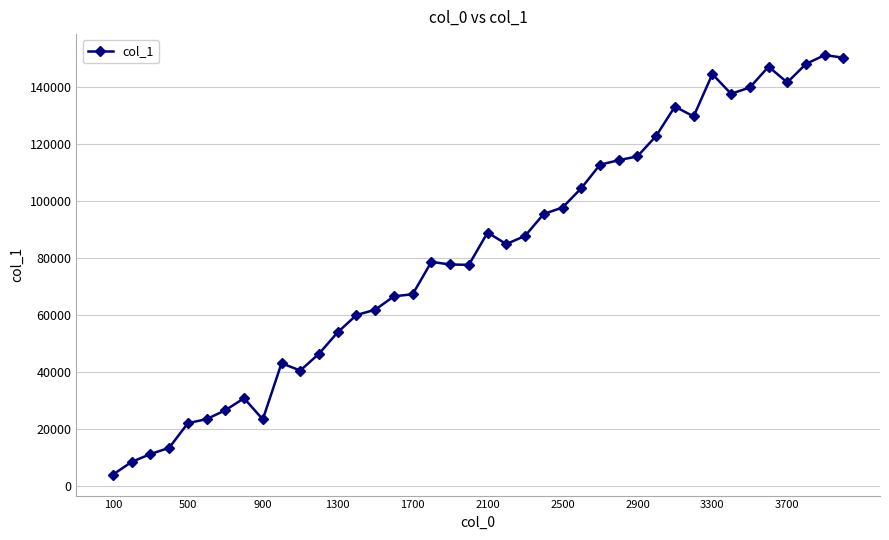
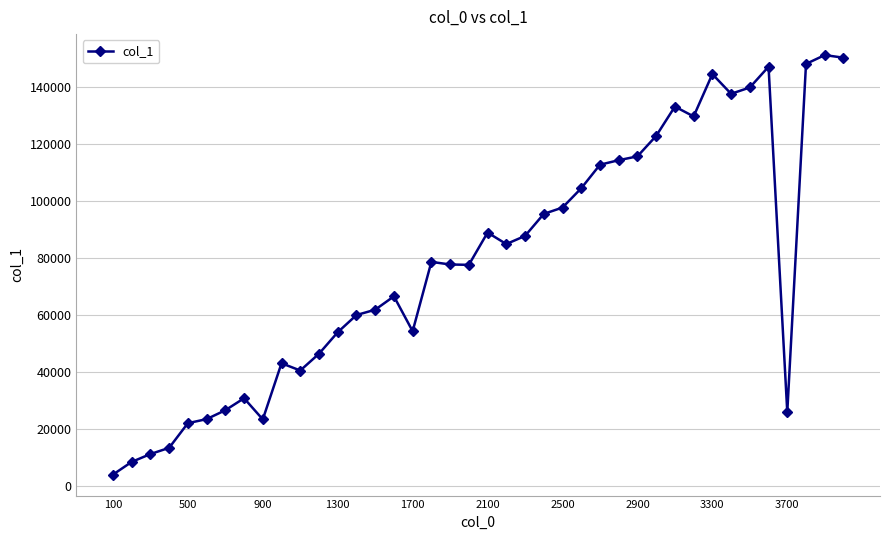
  {
    "100": 4000,
    "500": 22000,
    "900": 23000,
    "1300": 54000,
-   "1700": 67000,
+   "1700": 54000,
    "2100": 89000,
    "2500": 98000,
    "2900": 116000,
    "3300": 144000,
-   "3700": 142000
+   "3700": 26000
  }
